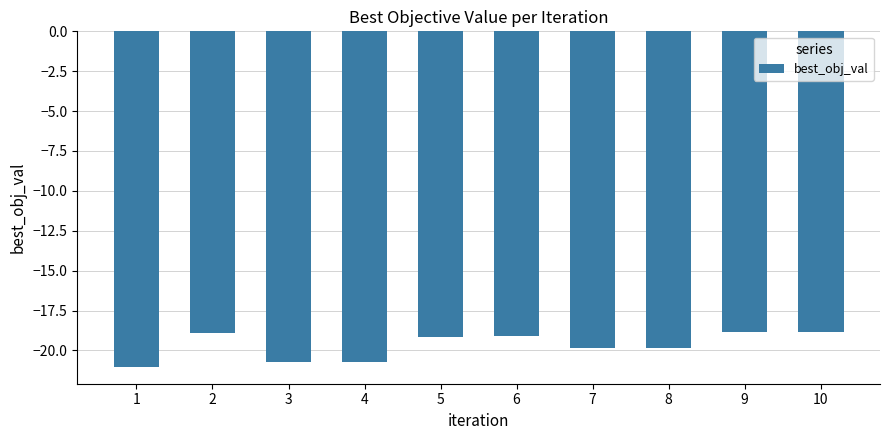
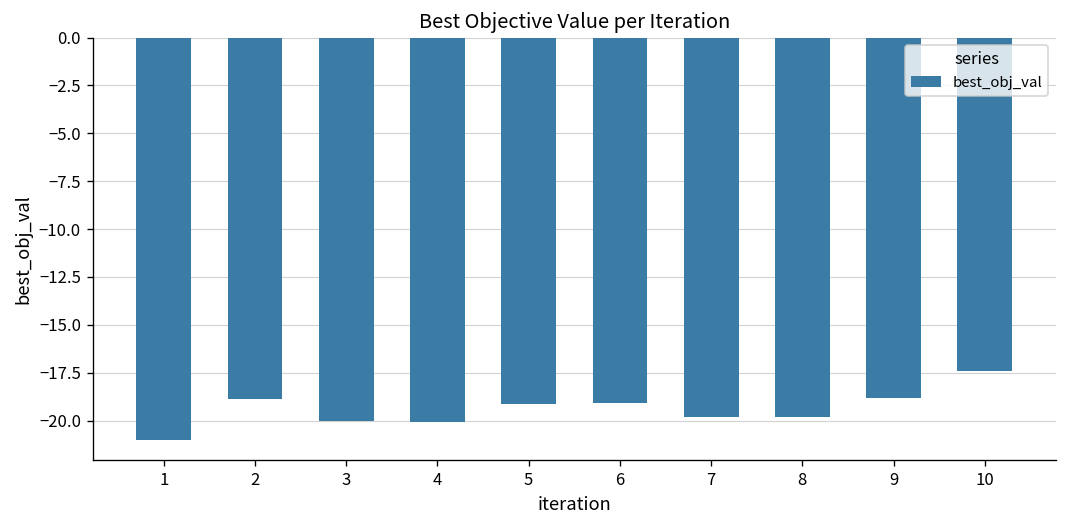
  {
    "1": -21.0,
    "2": -18.9,
-   "3": -20.7,
-   "4": -20.7,
+   "3": -20.0,
+   "4": -20.1,
    "5": -19.1,
    "6": -19.1,
    "7": -19.8,
    "8": -19.8,
    "9": -18.8,
-   "10": -18.8
+   "10": -17.4
  }
